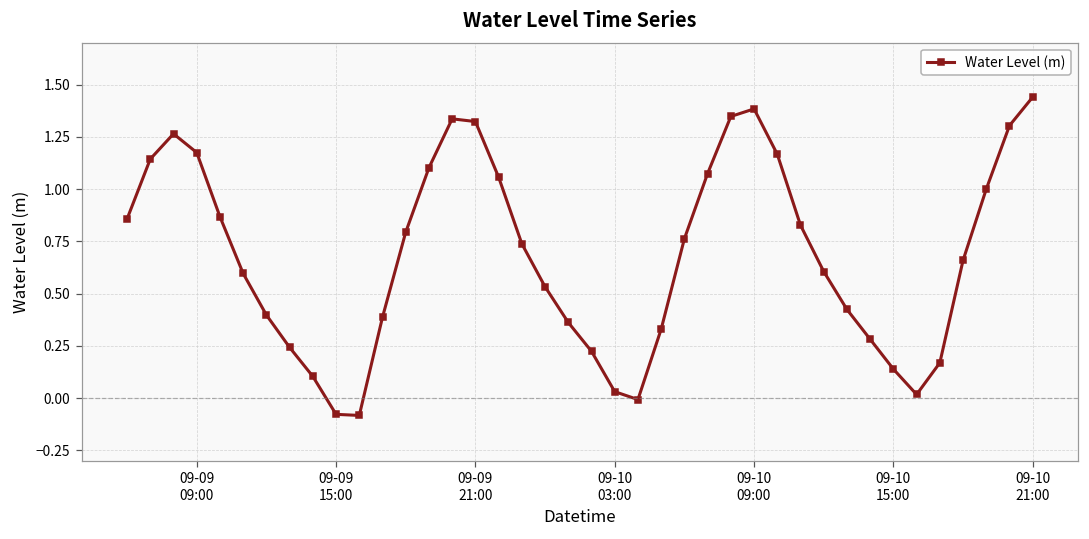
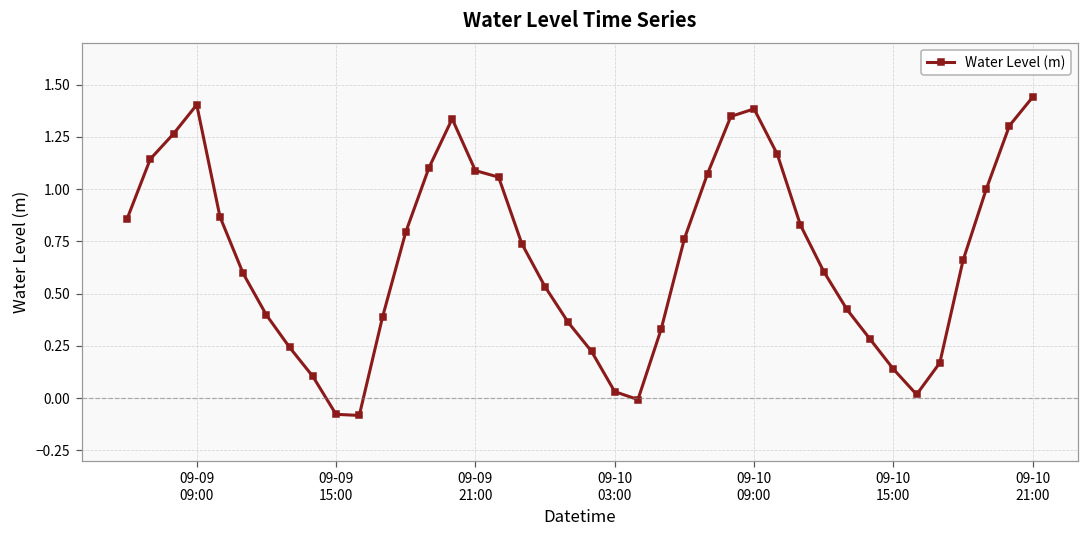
  {
-   "09-09 09:00": 1.17,
+   "09-09 09:00": 1.40,
    "09-09 15:00": -0.08,
-   "09-09 21:00": 1.32,
+   "09-09 21:00": 1.09,
    "09-10 03:00": 0.03,
    "09-10 09:00": 1.38,
    "09-10 15:00": 0.14,
    "09-10 21:00": 1.44
  }
